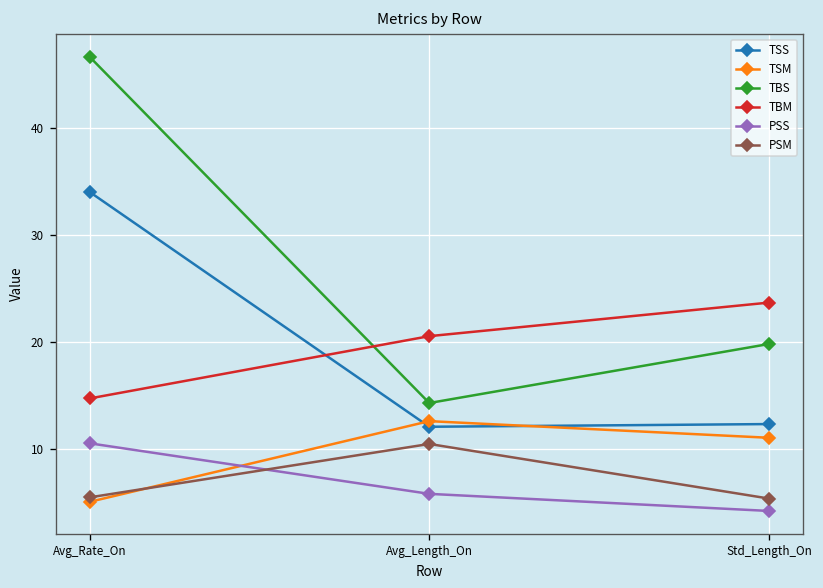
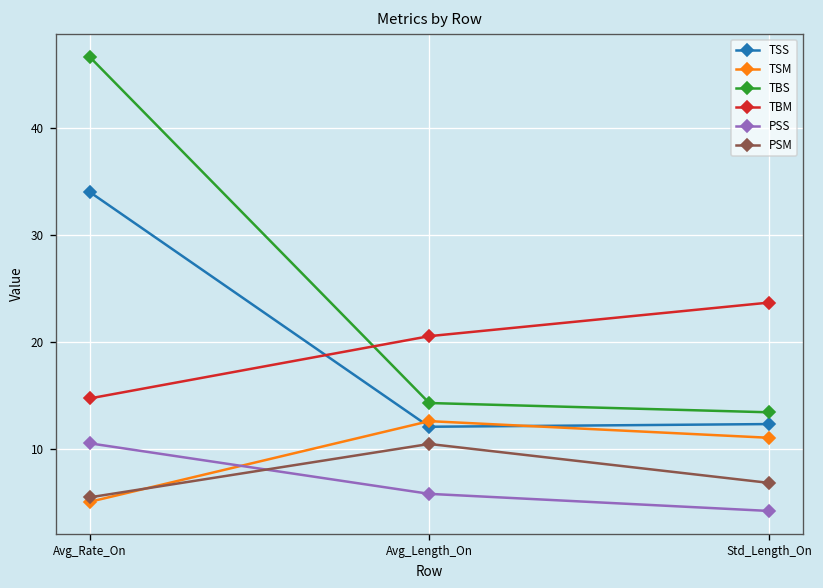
  {
    "TSS": {
      "Avg_Rate_On": 34,
      "Avg_Length_On": 12,
      "Std_Length_On": 12
    },
    "TSM": {
      "Avg_Rate_On": 5,
      "Avg_Length_On": 13,
      "Std_Length_On": 11
    },
    "TBS": {
      "Avg_Rate_On": 47,
      "Avg_Length_On": 14,
-     "Std_Length_On": 20
+     "Std_Length_On": 13
    },
    "TBM": {
      "Avg_Rate_On": 15,
      "Avg_Length_On": 21,
      "Std_Length_On": 24
    },
    "PSS": {
      "Avg_Rate_On": 11,
      "Avg_Length_On": 6,
      "Std_Length_On": 4
    },
    "PSM": {
      "Avg_Rate_On": 6,
      "Avg_Length_On": 11,
-     "Std_Length_On": 5
+     "Std_Length_On": 7
    }
  }
